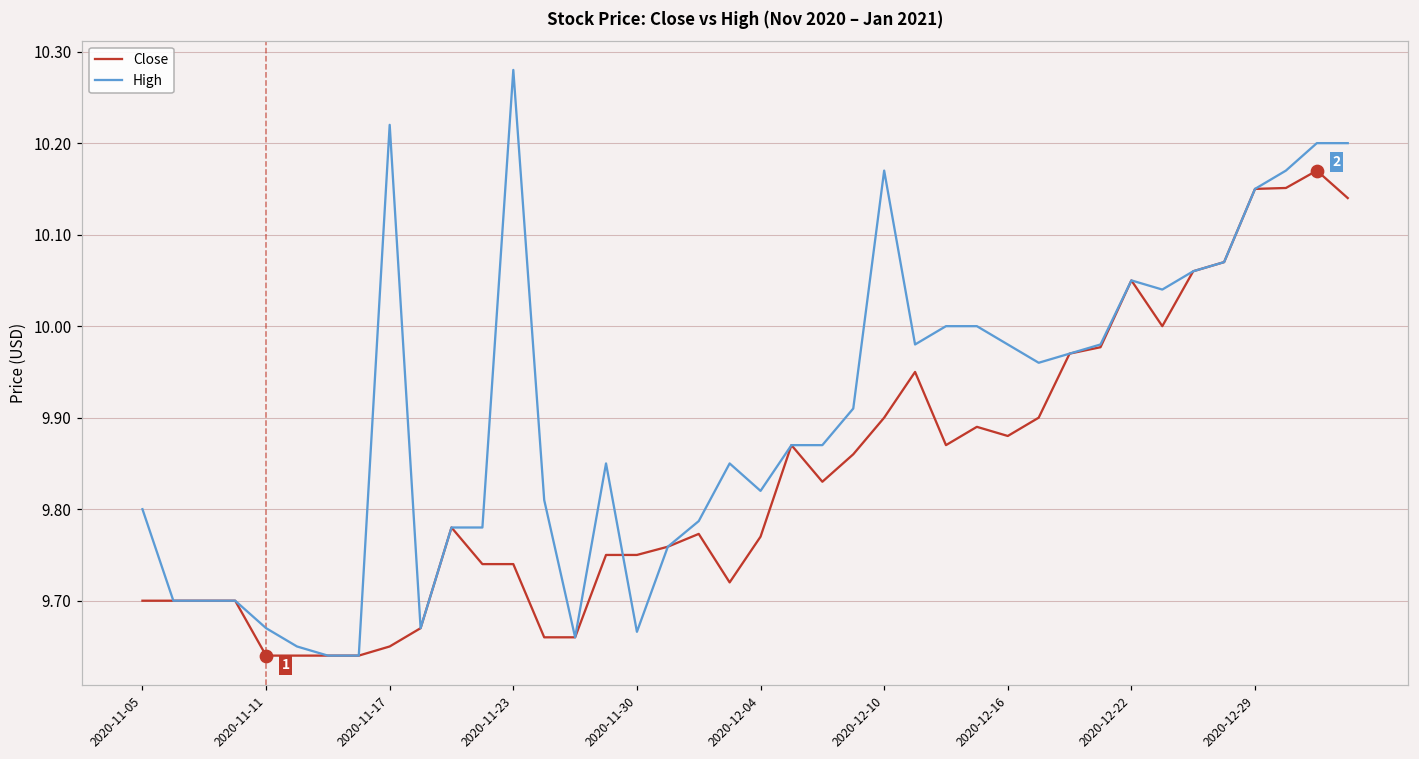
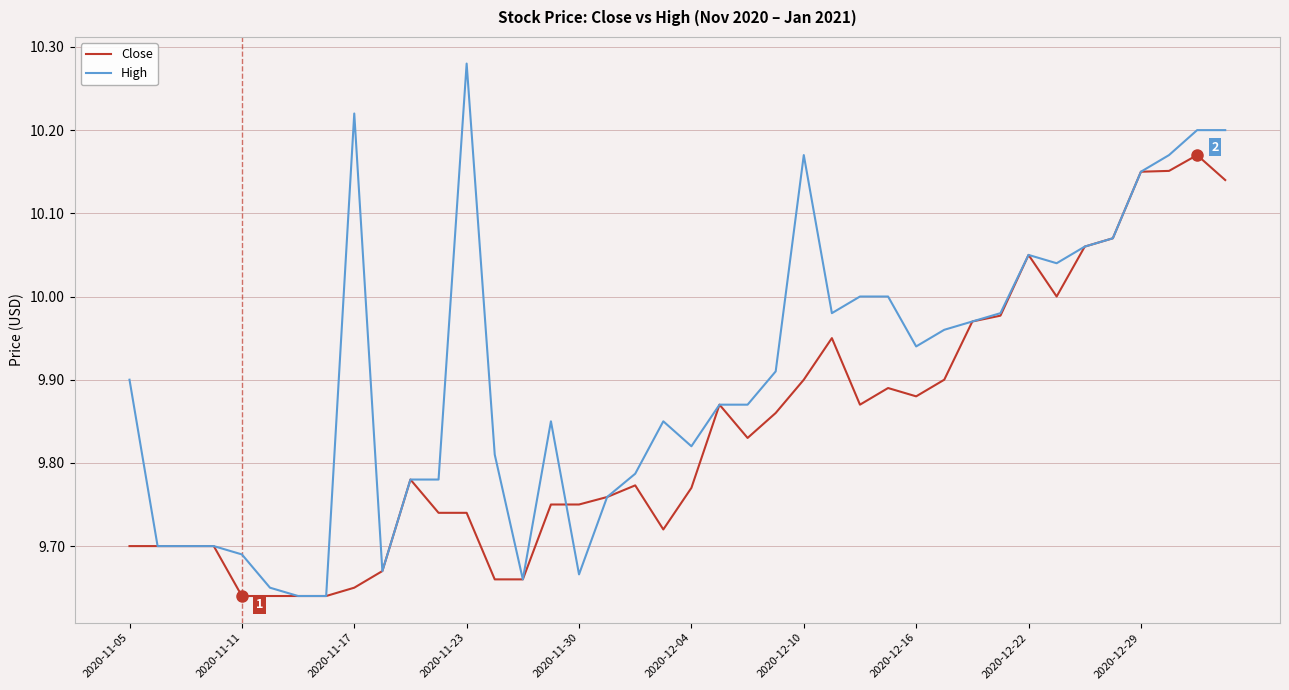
  {
    "High": {
-     "2020-11-05": 9.8,
-     "2020-11-11": 9.67,
+     "2020-11-05": 9.9,
+     "2020-11-11": 9.69,
      "2020-11-17": 10.22,
      "2020-11-23": 10.28,
      "2020-11-30": 9.67,
      "2020-12-04": 9.82,
      "2020-12-10": 10.17,
-     "2020-12-16": 9.98
+     "2020-12-16": 9.94
    }
  }
